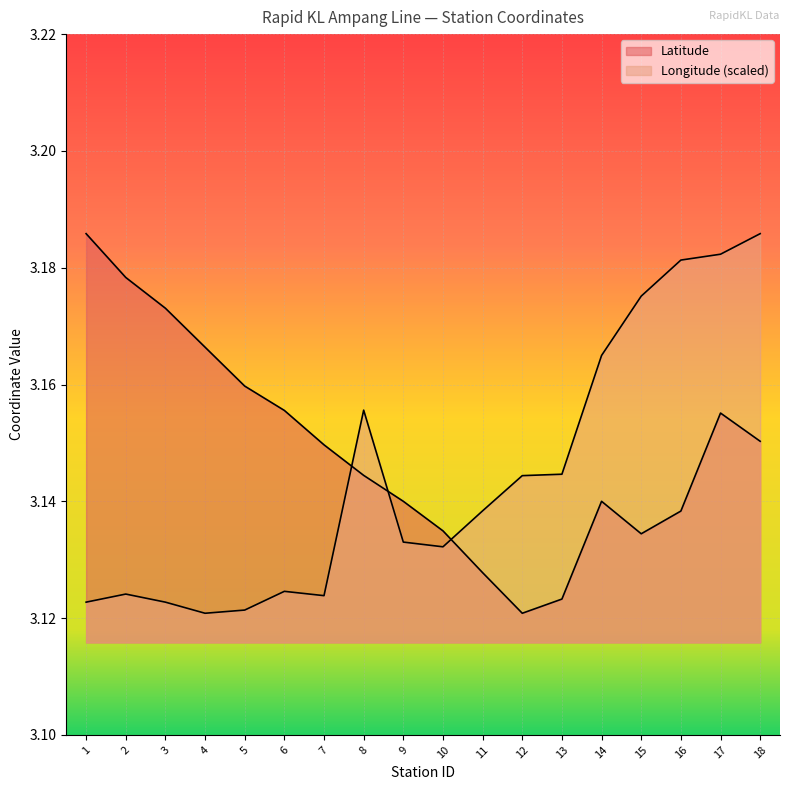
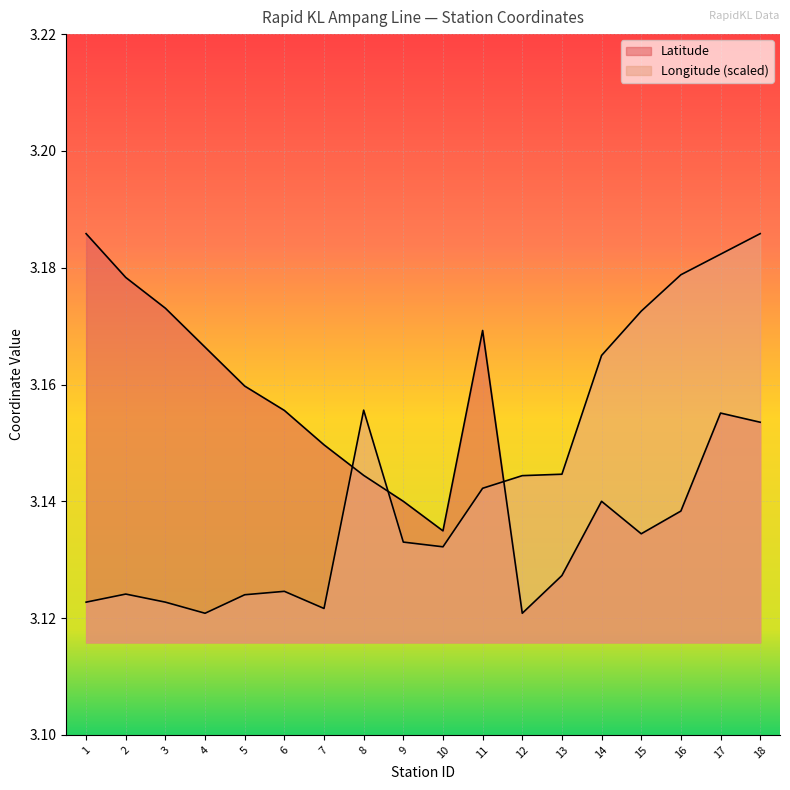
  {
    "Latitude": {
      "1": 3.186,
      "2": 3.178,
      "3": 3.173,
      "4": 3.166,
      "5": 3.160,
      "6": 3.156,
      "7": 3.150,
      "8": 3.144,
      "9": 3.140,
      "10": 3.135,
-     "11": 3.128,
+     "11": 3.169,
      "12": 3.121,
-     "13": 3.123,
+     "13": 3.127,
      "14": 3.140,
      "15": 3.134,
      "16": 3.138,
      "17": 3.155,
-     "18": 3.150
+     "18": 3.154
    },
    "Longitude (scaled)": {
      "1": 3.123,
      "2": 3.124,
      "3": 3.123,
      "4": 3.121,
-     "5": 3.121,
+     "5": 3.124,
      "6": 3.125,
-     "7": 3.124,
+     "7": 3.122,
      "8": 3.156,
      "9": 3.133,
      "10": 3.132,
-     "11": 3.138,
+     "11": 3.142,
      "12": 3.144,
      "13": 3.145,
      "14": 3.165,
-     "15": 3.175,
-     "16": 3.181,
+     "15": 3.173,
+     "16": 3.179,
      "17": 3.182,
      "18": 3.186
    }
  }
